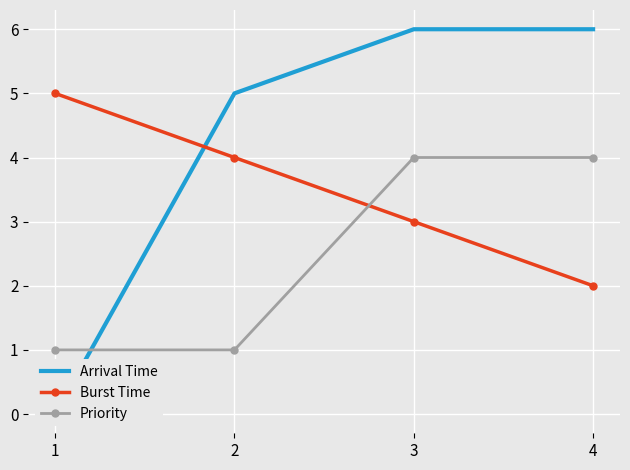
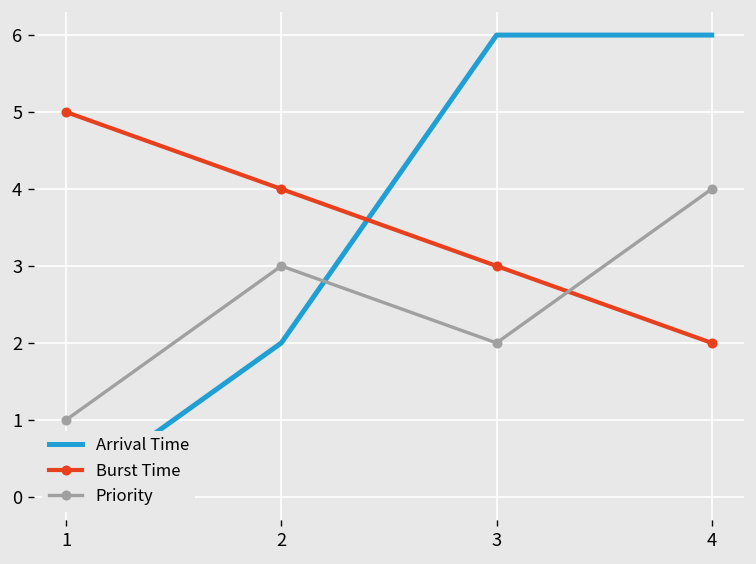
  {
    "Arrival Time": {
-     "2": 5,
+     "2": 2,
      "3": 6,
      "4": 6
    },
    "Burst Time": {
      "1": 5,
      "2": 4,
      "3": 3,
      "4": 2
    },
    "Priority": {
      "1": 1,
-     "2": 1,
-     "3": 4,
+     "2": 3,
+     "3": 2,
      "4": 4
    }
  }
